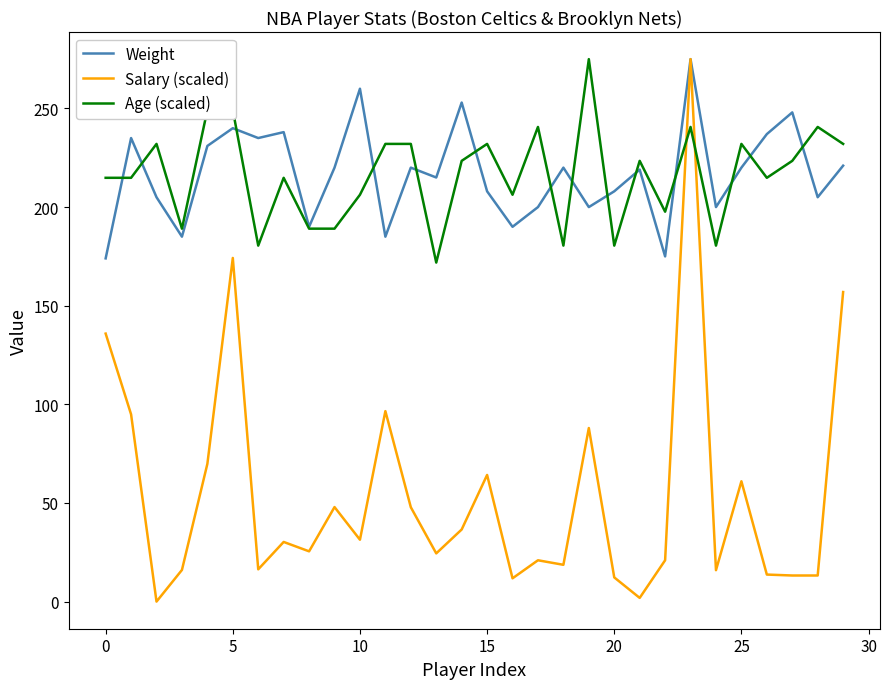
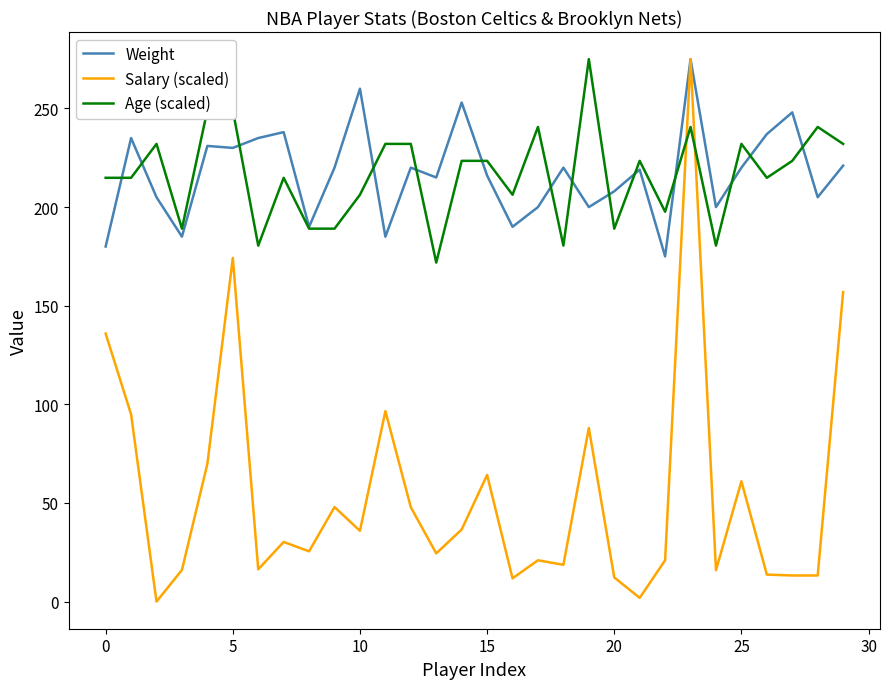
  {
    "Weight": {
-     "0": 174,
-     "5": 240,
+     "0": 180,
+     "5": 230,
      "10": 260,
-     "15": 208,
+     "15": 216,
      "20": 208,
      "25": 220
    },
    "Salary (scaled)": {
      "0": 136,
      "5": 174,
-     "10": 31,
+     "10": 36,
      "15": 64,
      "20": 12,
      "25": 61
    },
    "Age (scaled)": {
      "0": 215,
      "10": 206,
-     "15": 232,
-     "20": 180,
+     "15": 223,
+     "20": 189,
      "25": 232
    }
  }
